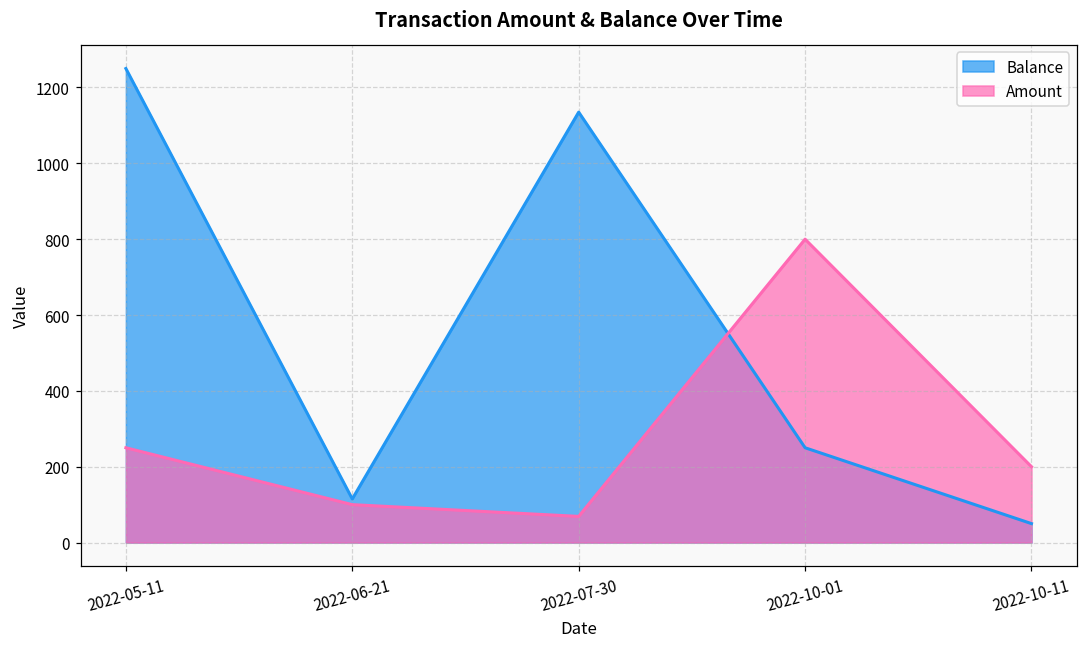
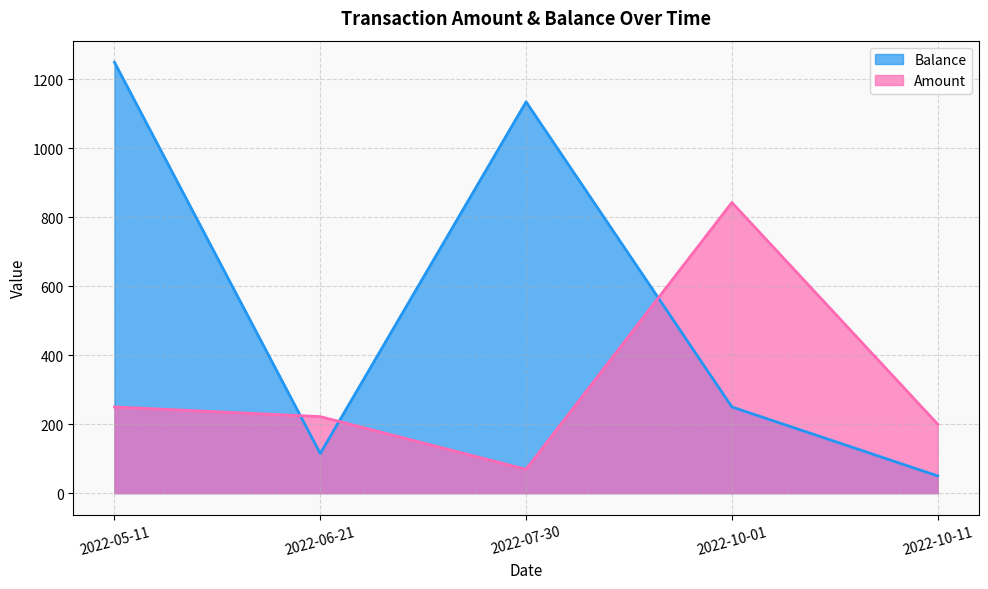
  {
    "Balance": {
      "2022-05-11": 1250,
      "2022-06-21": 120,
      "2022-07-30": 1140,
      "2022-10-01": 250,
      "2022-10-11": 50
    },
    "Amount": {
      "2022-05-11": 250,
-     "2022-06-21": 100,
+     "2022-06-21": 220,
      "2022-07-30": 70,
-     "2022-10-01": 800,
+     "2022-10-01": 840,
      "2022-10-11": 200
    }
  }
